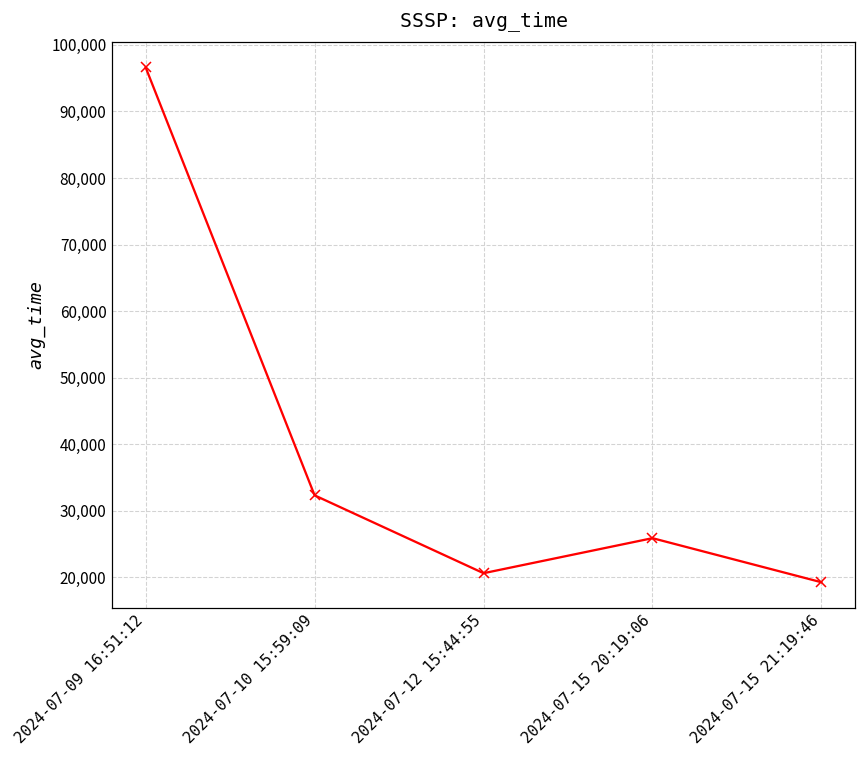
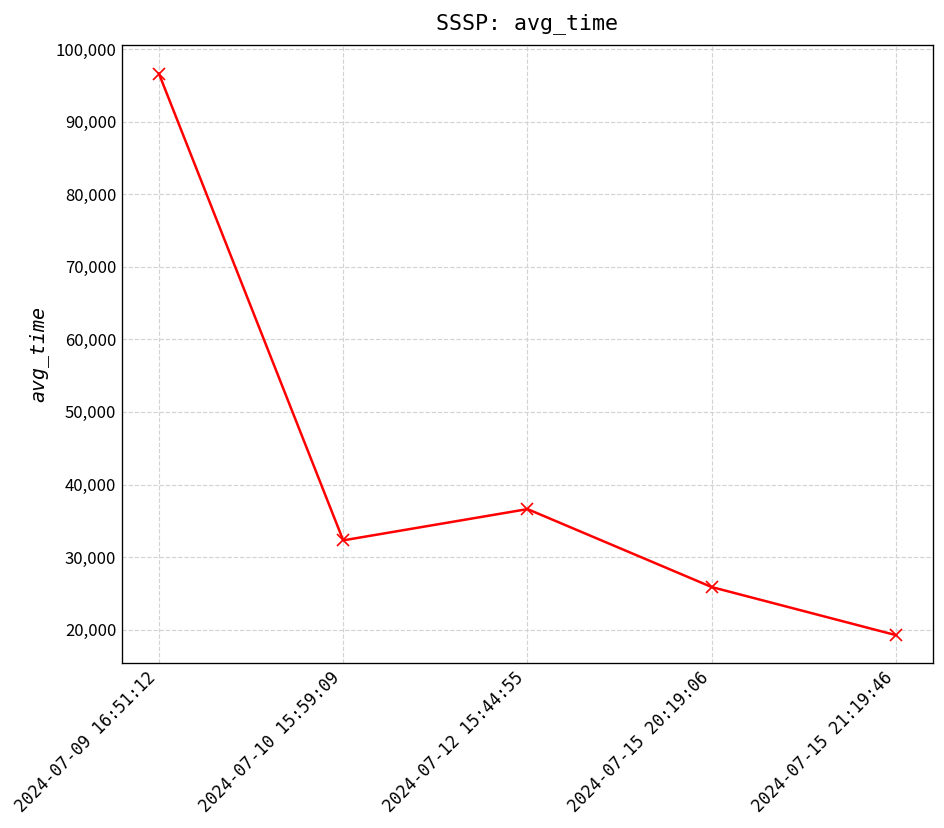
  {
    "2024-07-09 16:51:12": "97,000",
    "2024-07-10 15:59:09": "32,000",
-   "2024-07-12 15:44:55": "21,000",
+   "2024-07-12 15:44:55": "37,000",
    "2024-07-15 20:19:06": "26,000",
    "2024-07-15 21:19:46": "19,000"
  }
